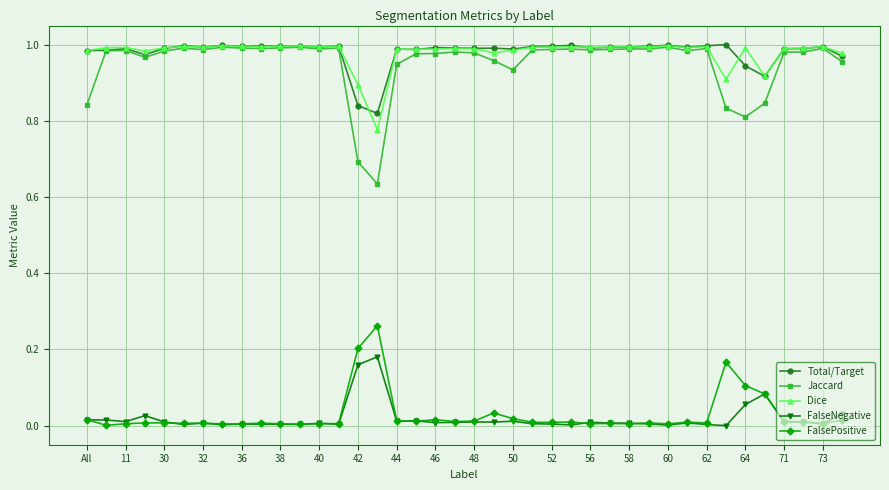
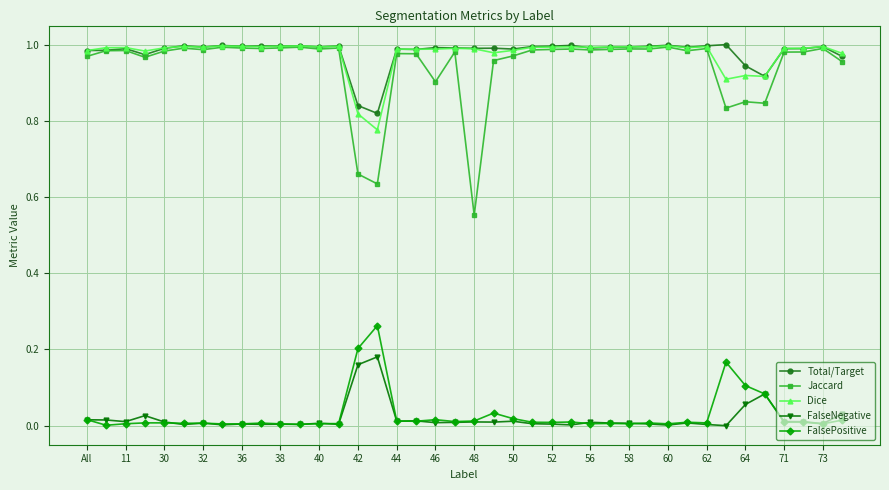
  {
    "Jaccard": {
-     "All": 0.84,
+     "All": 0.97,
      "30": 0.98,
-     "42": 0.69,
-     "44": 0.95,
-     "46": 0.98,
-     "48": 0.98,
-     "50": 0.93,
-     "64": 0.81,
+     "42": 0.66,
+     "44": 0.98,
+     "46": 0.90,
+     "48": 0.55,
+     "50": 0.97,
+     "64": 0.85,
      "71": 0.98
    },
    "Dice": {
-     "42": 0.89,
-     "64": 0.99
+     "42": 0.82,
+     "64": 0.92
    }
  }
